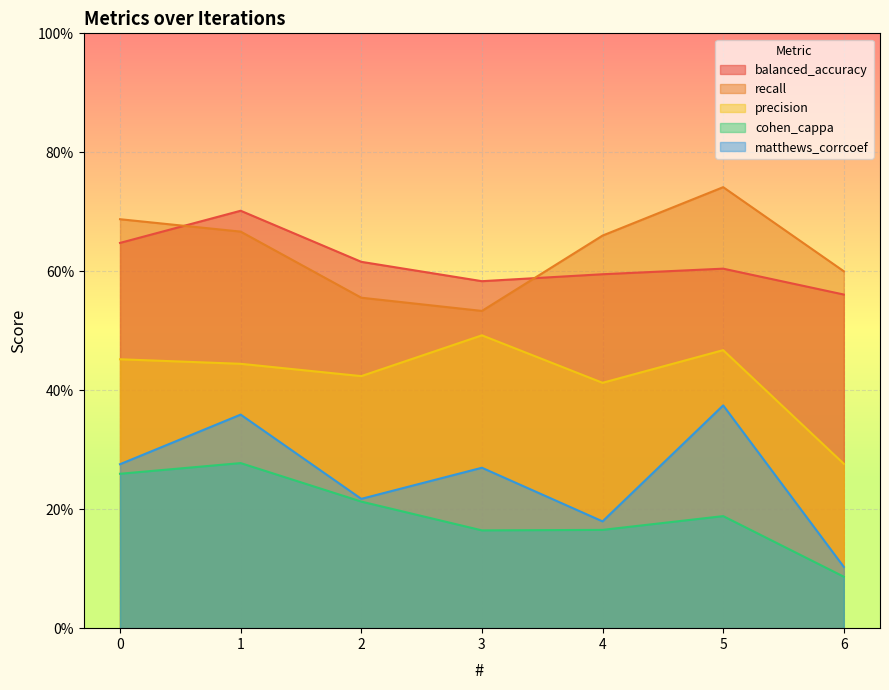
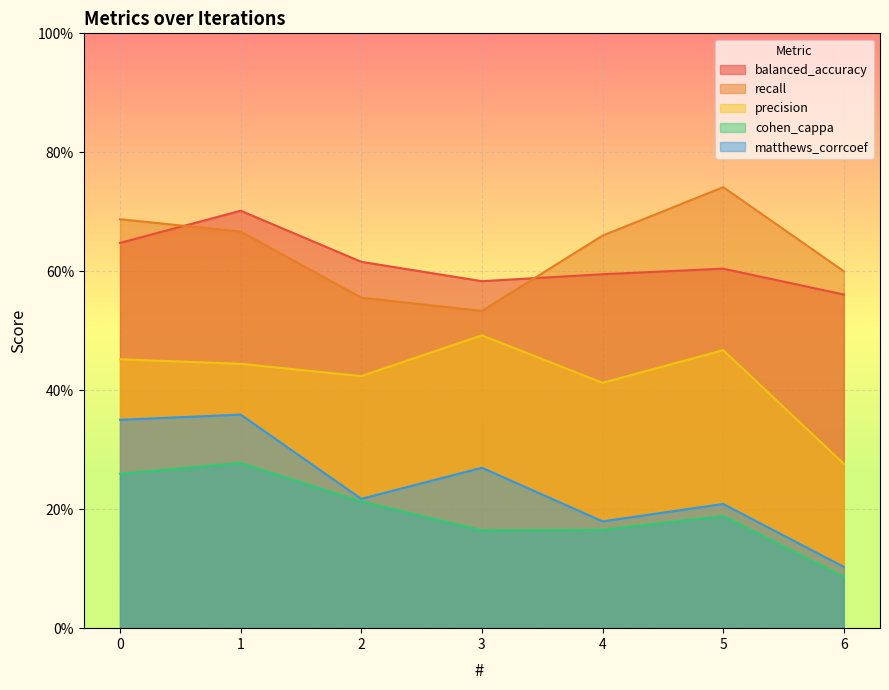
  {
    "cohen_cappa": {
      "0": "26%",
      "1": "28%",
      "2": "21%",
      "3": "16%",
      "4": "17%",
      "5": "19%",
      "6": "9%"
    },
    "matthews_corrcoef": {
-     "0": "28%",
+     "0": "35%",
      "1": "36%",
      "2": "22%",
      "3": "27%",
      "4": "18%",
-     "5": "37%",
+     "5": "21%",
      "6": "10%"
    }
  }
